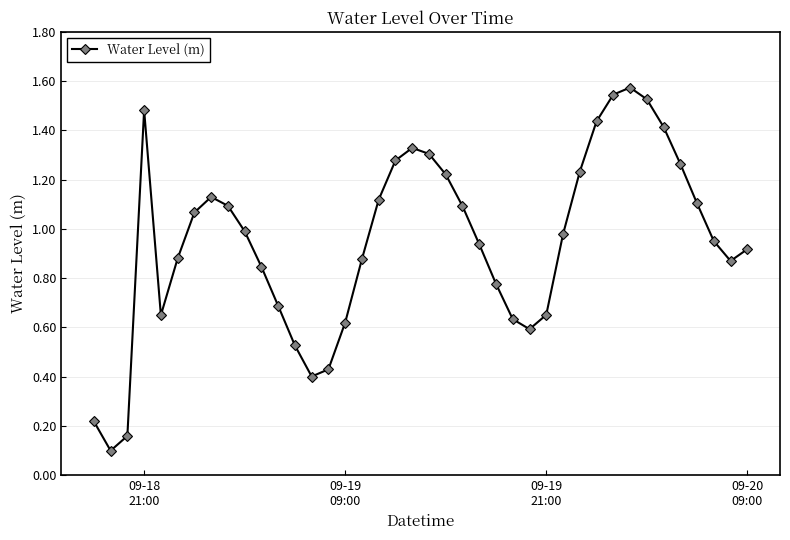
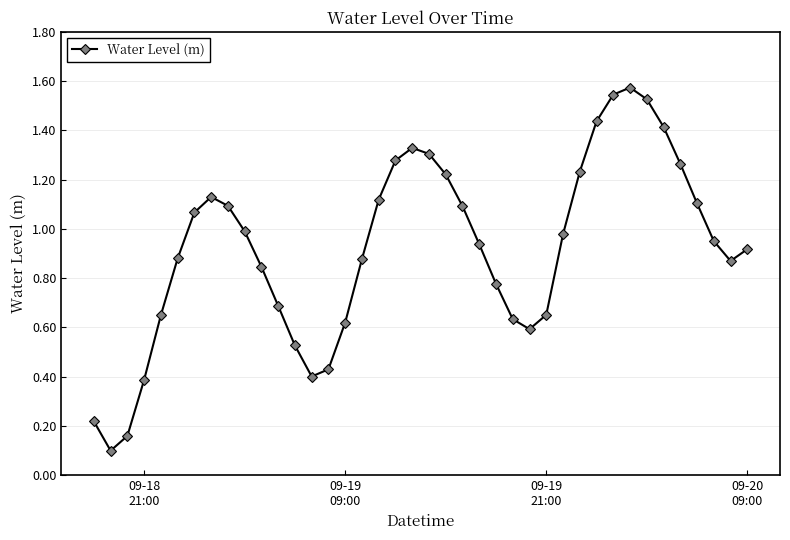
  {
-   "09-18 21:00": 1.48,
+   "09-18 21:00": 0.39,
    "09-19 09:00": 0.62,
    "09-19 21:00": 0.65,
    "09-20 09:00": 0.92
  }
